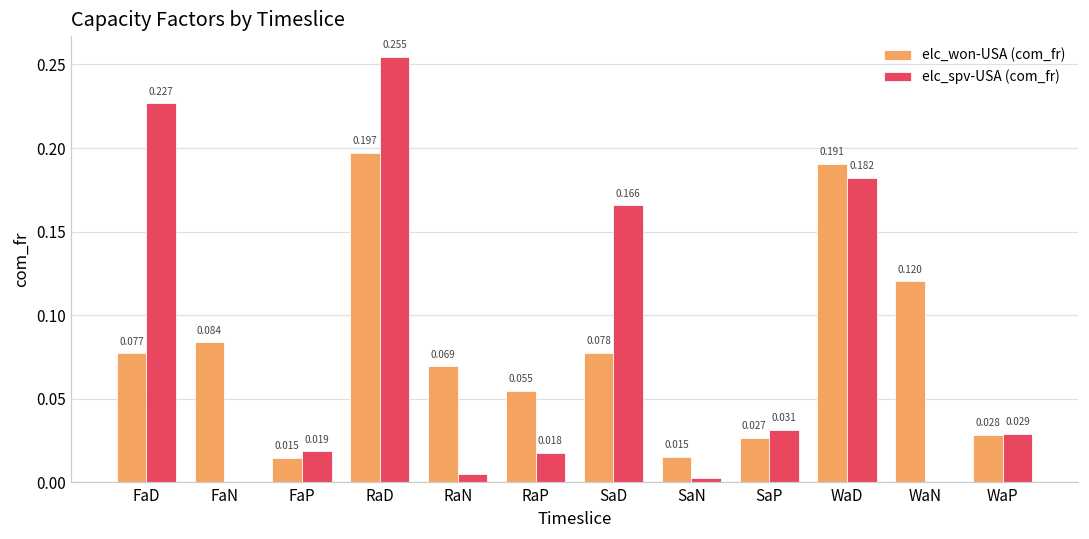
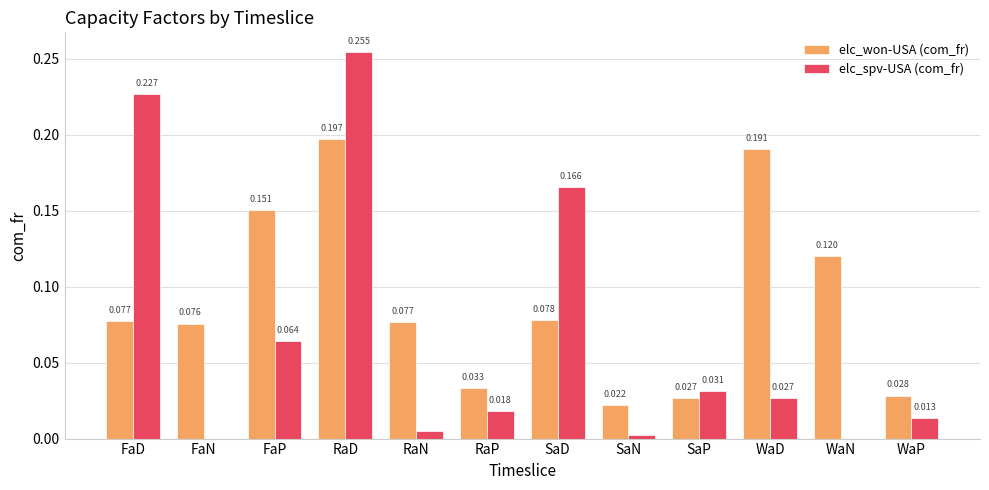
  {
    "elc_won-USA (com_fr)": {
      "FaD": 0.077,
-     "FaN": 0.084,
-     "FaP": 0.015,
+     "FaN": 0.076,
+     "FaP": 0.151,
      "RaD": 0.197,
-     "RaN": 0.069,
-     "RaP": 0.055,
+     "RaN": 0.077,
+     "RaP": 0.033,
      "SaD": 0.078,
-     "SaN": 0.015,
+     "SaN": 0.022,
      "SaP": 0.027,
      "WaD": 0.191,
      "WaN": 0.120,
      "WaP": 0.028
    },
    "elc_spv-USA (com_fr)": {
      "FaD": 0.227,
-     "FaP": 0.019,
+     "FaP": 0.064,
      "RaD": 0.255,
      "RaP": 0.018,
      "SaD": 0.166,
      "SaP": 0.031,
-     "WaD": 0.182,
-     "WaP": 0.029
+     "WaD": 0.027,
+     "WaP": 0.013
    }
  }
